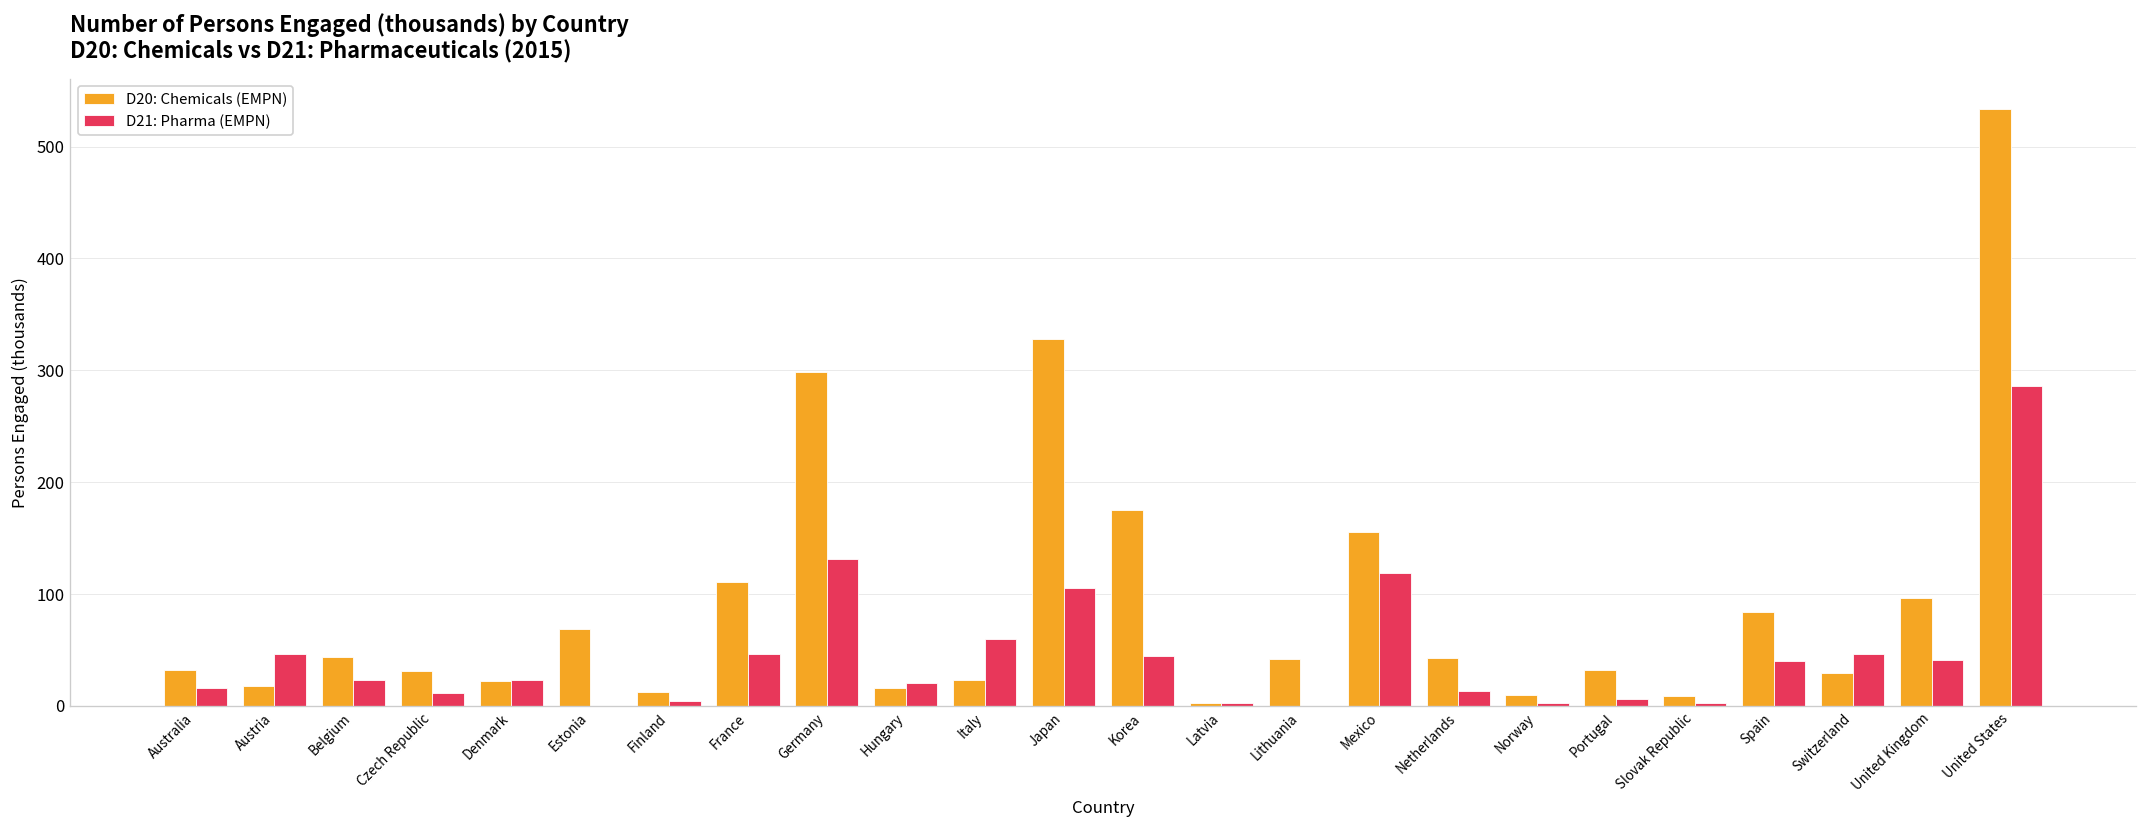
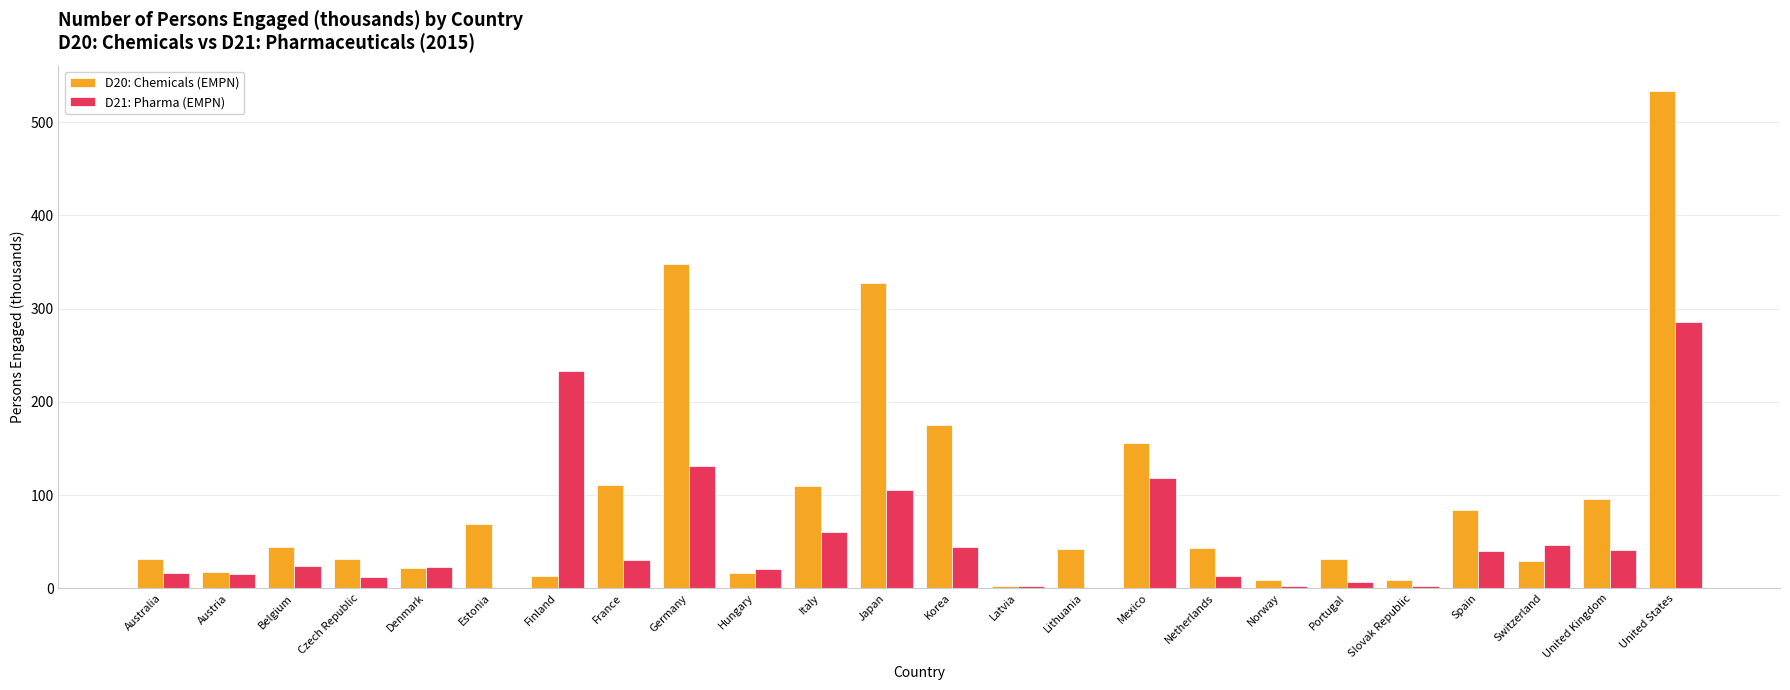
  {
    "D20: Chemicals (EMPN)": {
      "Australia": 30,
      "Austria": 20,
      "Belgium": 40,
      "Czech Republic": 30,
      "Denmark": 20,
      "Estonia": 70,
      "Finland": 10,
      "France": 110,
-     "Germany": 300,
+     "Germany": 350,
      "Hungary": 20,
-     "Italy": 20,
+     "Italy": 110,
      "Japan": 330,
      "Korea": 180,
      "Latvia": 0,
      "Lithuania": 40,
      "Mexico": 160,
      "Netherlands": 40,
      "Norway": 10,
      "Portugal": 30,
      "Slovak Republic": 10,
      "Spain": 80,
      "Switzerland": 30,
      "United Kingdom": 100,
      "United States": 530
    },
    "D21: Pharma (EMPN)": {
      "Australia": 20,
-     "Austria": 50,
+     "Austria": 20,
      "Belgium": 20,
      "Czech Republic": 10,
      "Denmark": 20,
-     "Finland": 0,
-     "France": 50,
+     "Finland": 230,
+     "France": 30,
      "Germany": 130,
      "Hungary": 20,
      "Italy": 60,
      "Japan": 110,
      "Korea": 40,
      "Mexico": 120,
      "Netherlands": 10,
      "Portugal": 10,
      "Spain": 40,
      "Switzerland": 50,
      "United Kingdom": 40,
      "United States": 290
    }
  }
